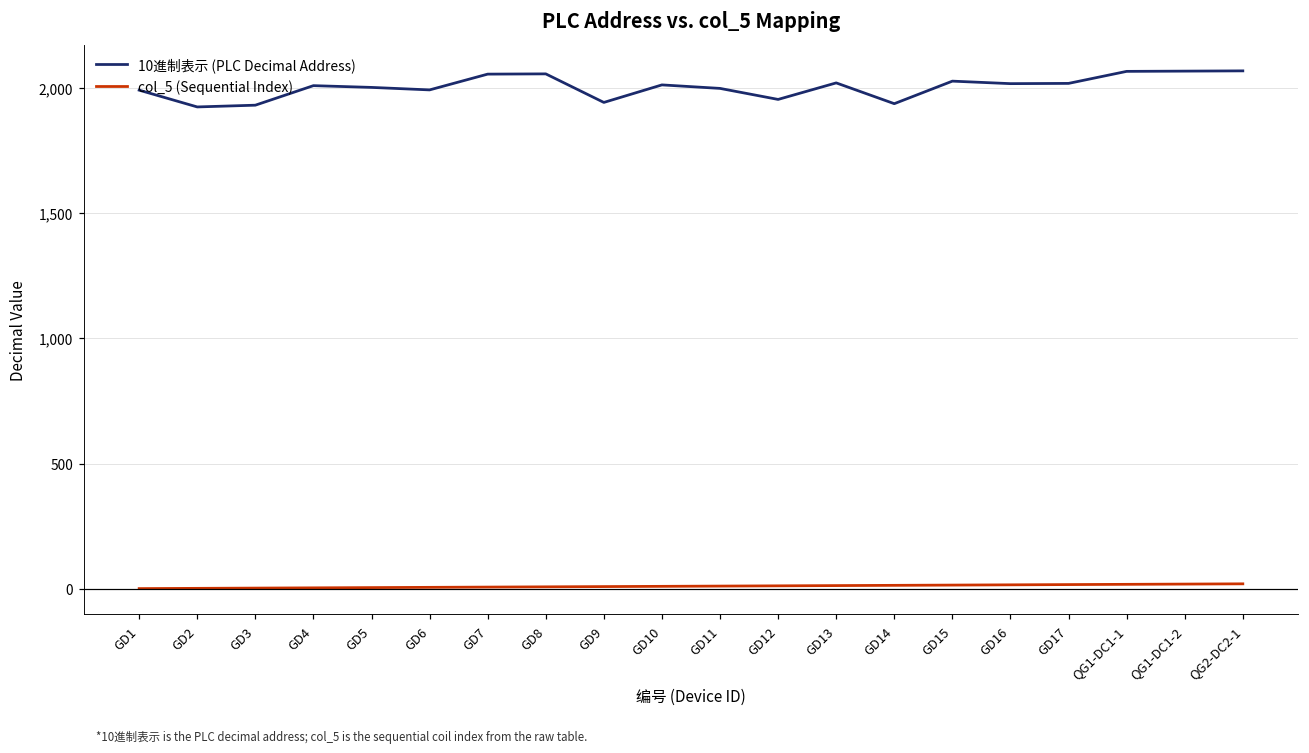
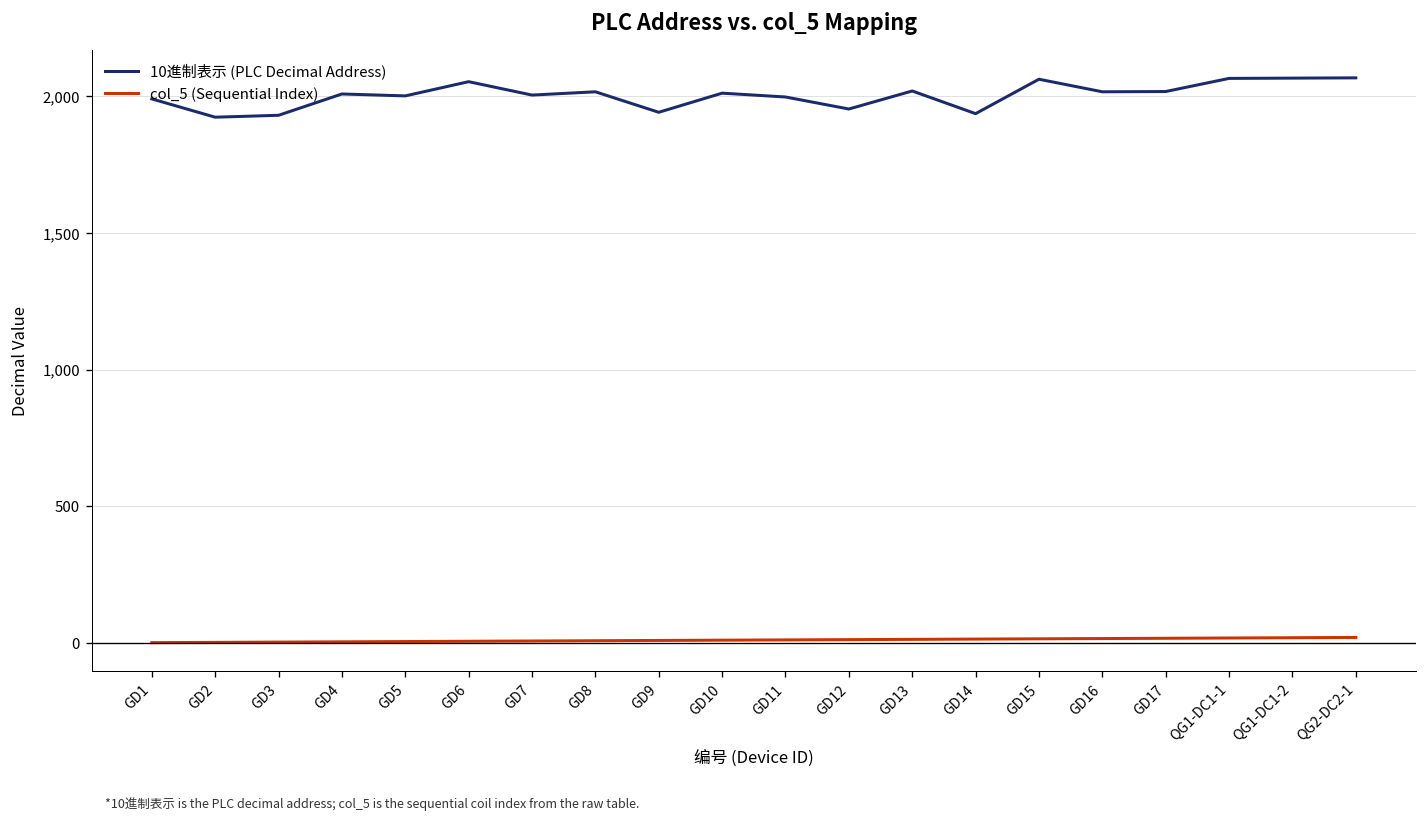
  {
    "10進制表示 (PLC Decimal Address)": {
      "GD1": "1,990",
      "GD2": "1,920",
      "GD3": "1,930",
      "GD4": "2,010",
      "GD5": "2,000",
-     "GD6": "1,990",
-     "GD7": "2,060",
-     "GD8": "2,060",
+     "GD6": "2,050",
+     "GD7": "2,010",
+     "GD8": "2,020",
      "GD9": "1,940",
      "GD10": "2,010",
      "GD11": "2,000",
      "GD12": "1,950",
      "GD13": "2,020",
      "GD14": "1,940",
-     "GD15": "2,030",
+     "GD15": "2,060",
      "GD16": "2,020",
      "GD17": "2,020",
      "QG1-DC1-1": "2,070",
      "QG1-DC1-2": "2,070",
      "QG2-DC2-1": "2,070"
    },
    "col_5 (Sequential Index)": {
      "GD1": "0",
      "GD2": "0",
      "GD3": "0",
      "GD4": "0",
      "GD5": "10",
      "GD6": "10",
      "GD7": "10",
      "GD8": "10",
      "GD9": "10",
      "GD10": "10",
      "GD11": "10",
      "GD12": "10",
      "GD13": "10",
      "GD14": "10",
      "GD15": "20",
      "GD16": "20",
      "GD17": "20",
      "QG1-DC1-1": "20",
      "QG1-DC1-2": "20",
      "QG2-DC2-1": "20"
    }
  }
